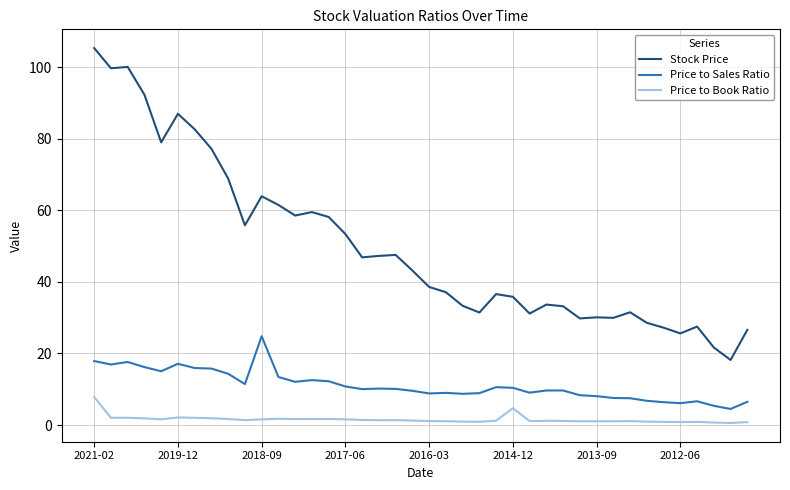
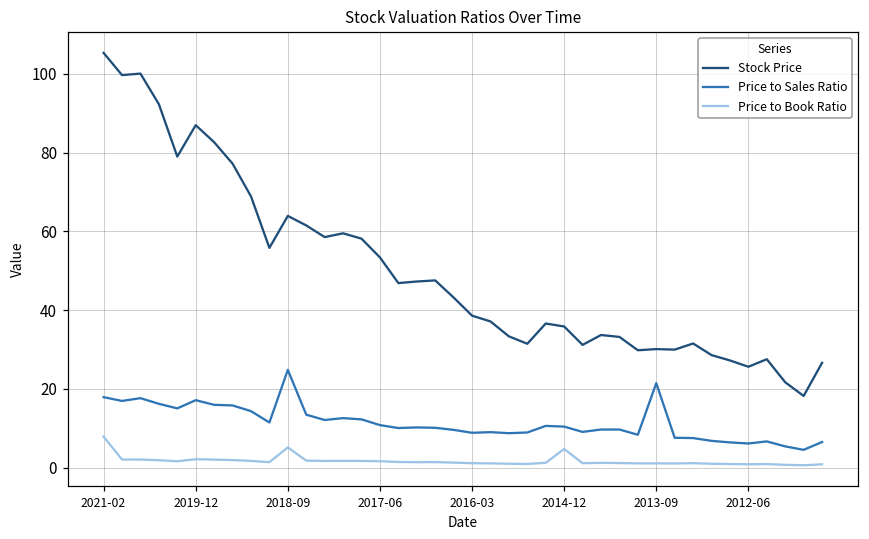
  {
    "Stock Price": {
      "2021-02": 105,
      "2019-12": 87,
      "2018-09": 64,
      "2017-06": 53,
      "2016-03": 39,
      "2014-12": 36,
      "2013-09": 30,
      "2012-06": 26
    },
    "Price to Sales Ratio": {
      "2021-02": 18,
      "2019-12": 17,
      "2018-09": 25,
      "2017-06": 11,
      "2016-03": 9,
      "2014-12": 10,
-     "2013-09": 8,
+     "2013-09": 21,
      "2012-06": 6
    },
    "Price to Book Ratio": {
      "2021-02": 8,
      "2019-12": 2,
-     "2018-09": 2,
+     "2018-09": 5,
      "2017-06": 2,
      "2016-03": 1,
      "2014-12": 5,
      "2013-09": 1,
      "2012-06": 1
    }
  }
